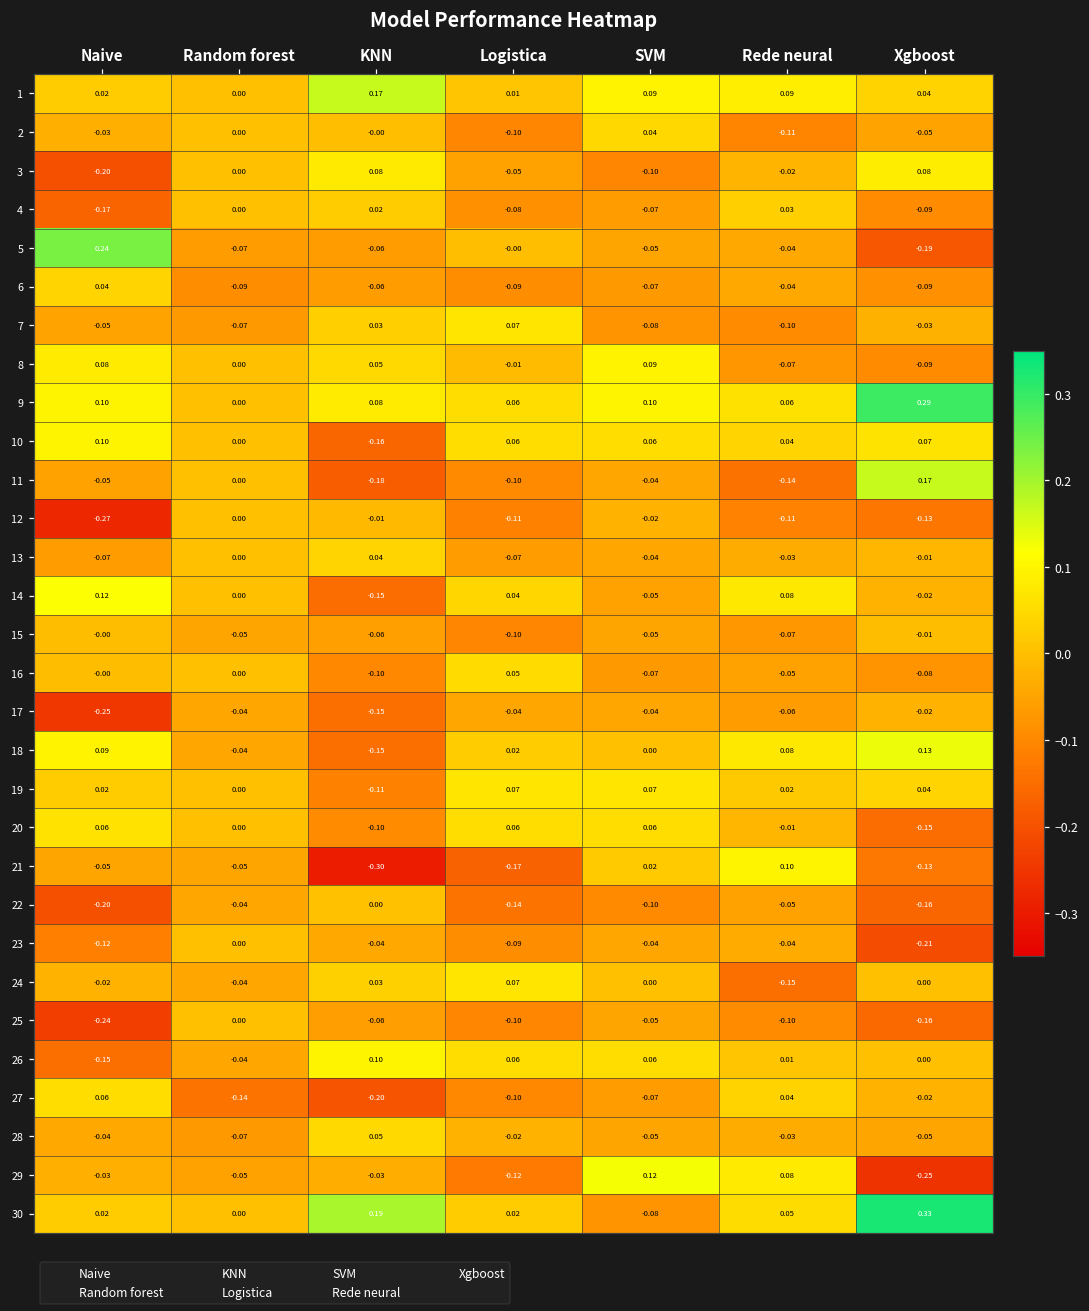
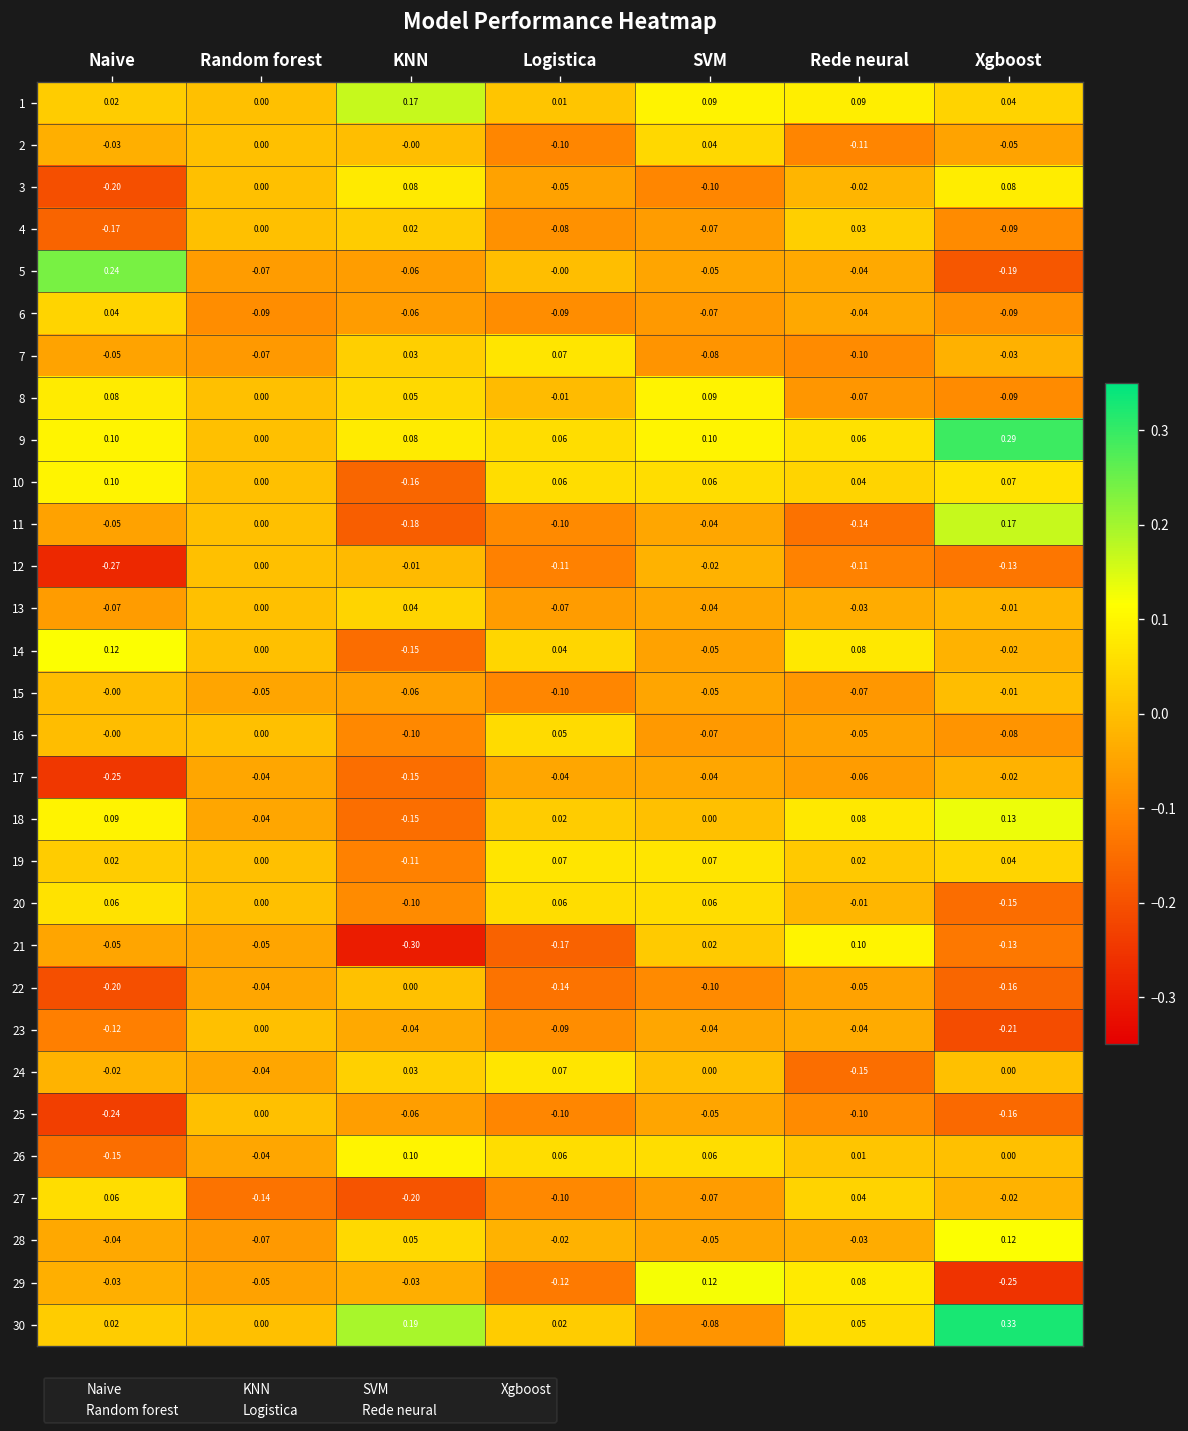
  {
    "28": {
      "Naive": -0.04,
      "Random forest": -0.07,
      "KNN": 0.05,
      "Logistica": -0.02,
      "SVM": -0.05,
      "Rede neural": -0.03,
-     "Xgboost": -0.05
+     "Xgboost": 0.12
    }
  }
